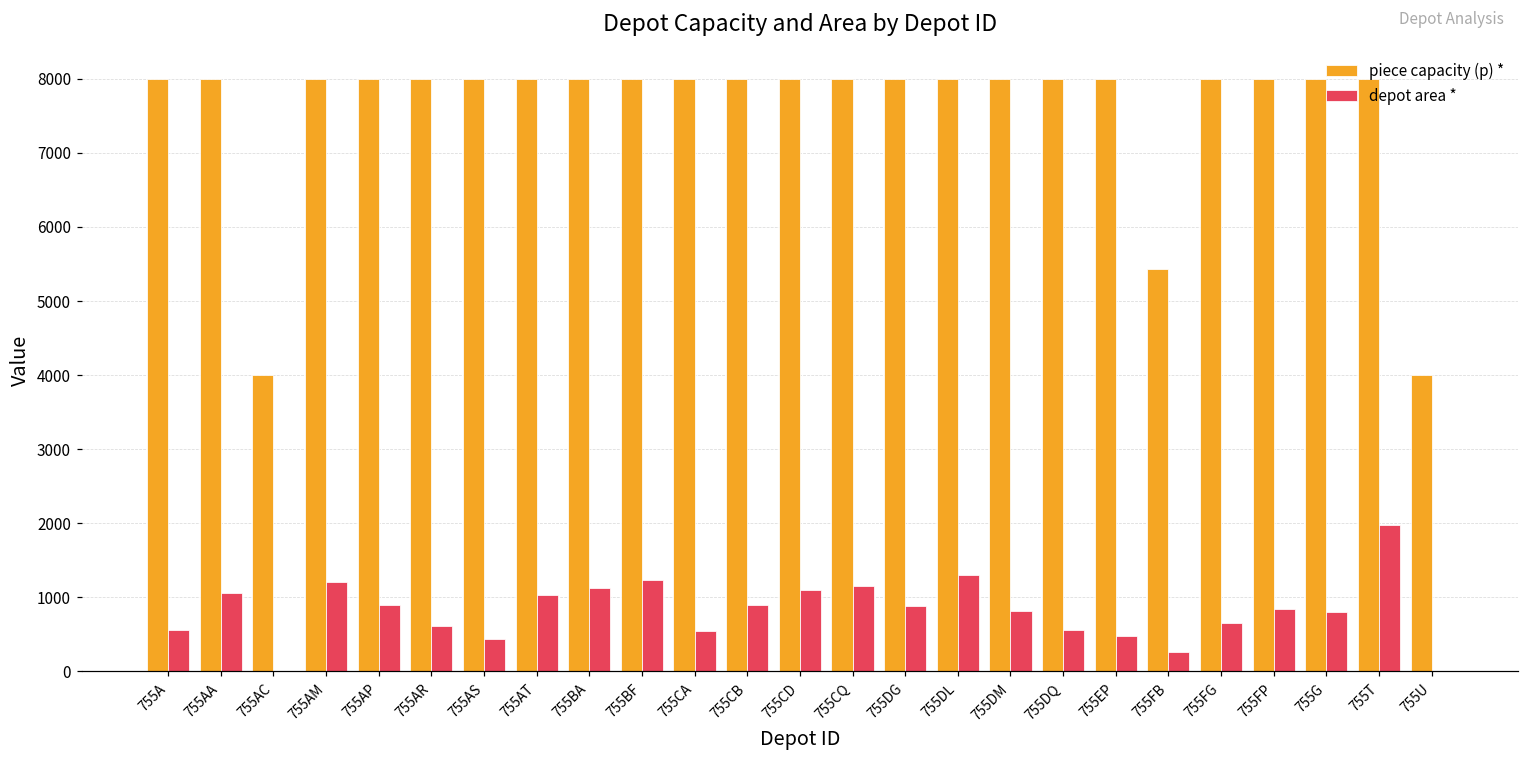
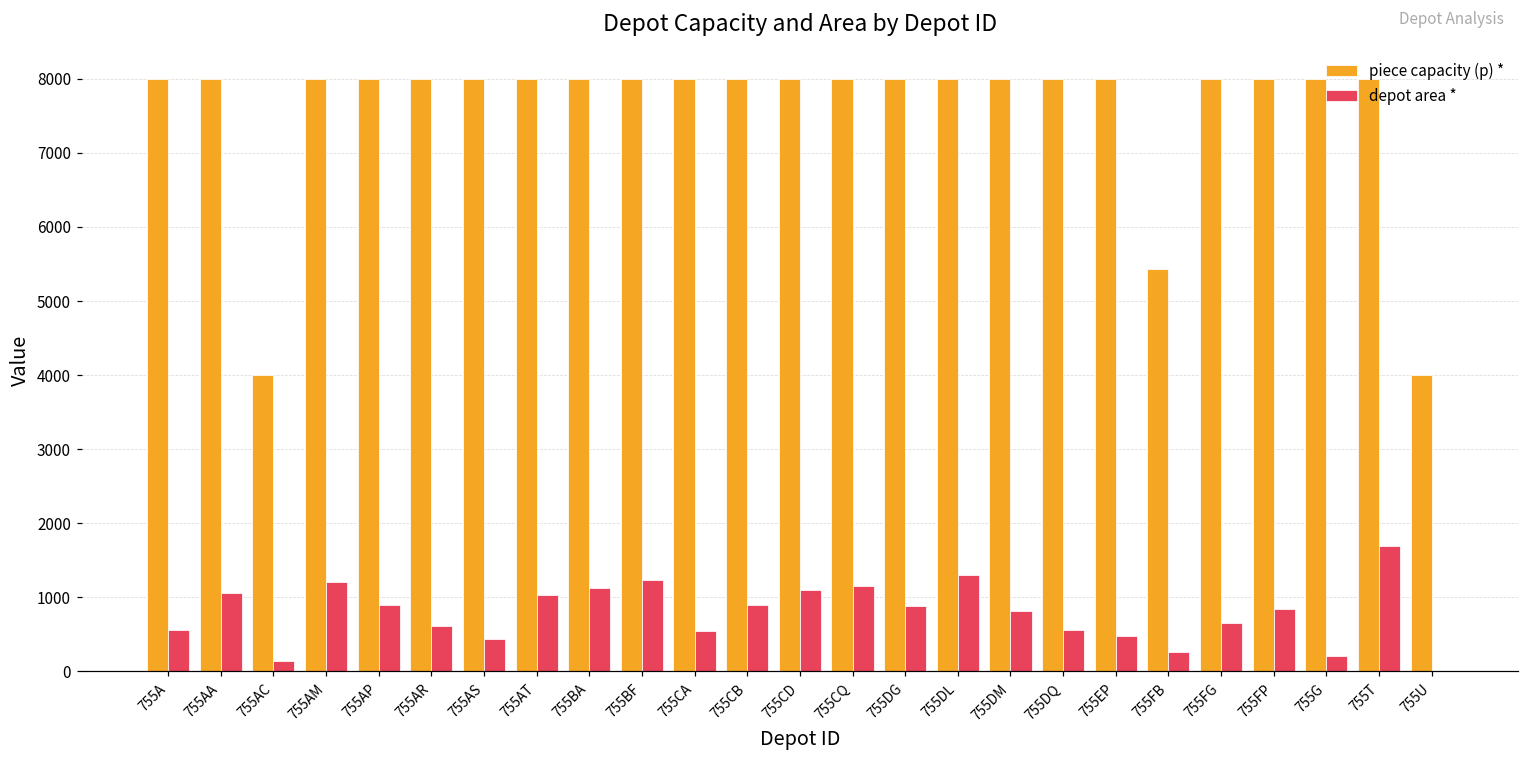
  {
    "piece capacity (p) *": {
      "755A": 8000,
      "755AA": 8000,
      "755AC": 4000,
      "755AM": 8000,
      "755AP": 8000,
      "755AR": 8000,
      "755AS": 8000,
      "755AT": 8000,
      "755BA": 8000,
      "755BF": 8000,
      "755CA": 8000,
      "755CB": 8000,
      "755CD": 8000,
      "755CQ": 8000,
      "755DG": 8000,
      "755DL": 8000,
      "755DM": 8000,
      "755DQ": 8000,
      "755EP": 8000,
      "755FB": 5400,
      "755FG": 8000,
      "755FP": 8000,
      "755G": 8000,
      "755T": 8000,
      "755U": 4000
    },
    "depot area *": {
      "755A": 600,
      "755AA": 1100,
-     "755AC": 0,
+     "755AC": 100,
      "755AM": 1200,
      "755AP": 900,
      "755AR": 600,
      "755AS": 400,
      "755AT": 1000,
      "755BA": 1100,
      "755BF": 1200,
      "755CA": 600,
      "755CB": 900,
      "755CD": 1100,
      "755CQ": 1200,
      "755DG": 900,
      "755DL": 1300,
      "755DM": 800,
      "755DQ": 600,
      "755EP": 500,
      "755FB": 300,
      "755FG": 700,
      "755FP": 800,
-     "755G": 800,
-     "755T": 2000,
+     "755G": 200,
+     "755T": 1700,
      "755U": 0
    }
  }
